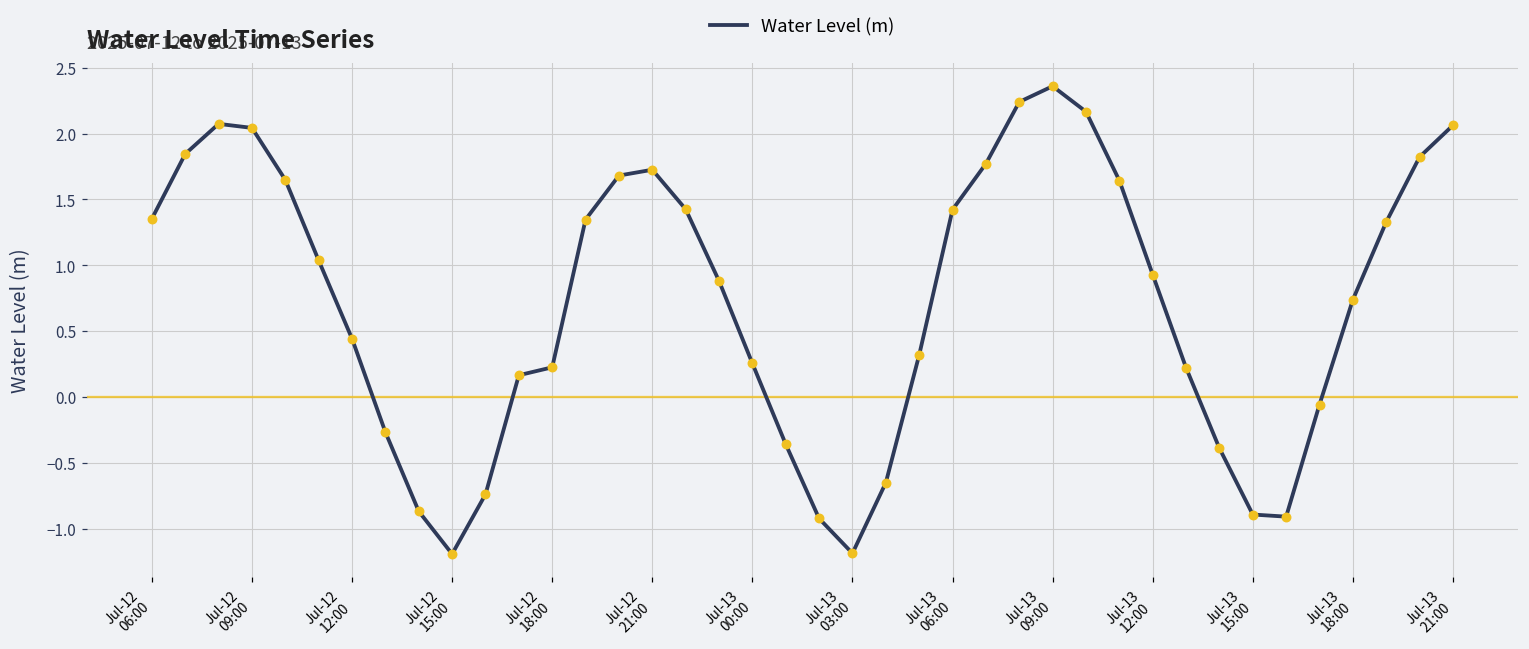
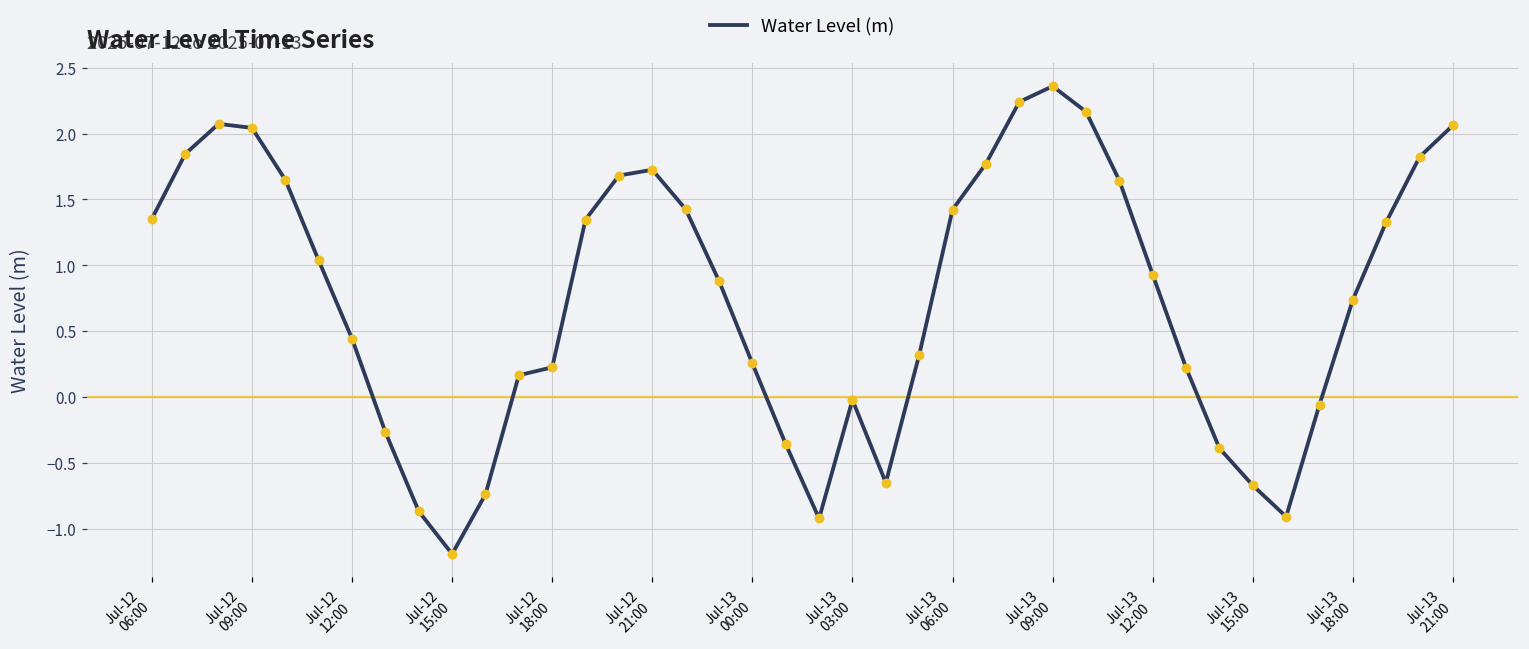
  {
    "Jul-12 06:00": 1.35,
    "Jul-12 09:00": 2.04,
    "Jul-12 12:00": 0.44,
    "Jul-12 15:00": -1.19,
    "Jul-12 18:00": 0.23,
    "Jul-12 21:00": 1.73,
    "Jul-13 00:00": 0.25,
-   "Jul-13 03:00": -1.19,
+   "Jul-13 03:00": -0.02,
    "Jul-13 06:00": 1.42,
    "Jul-13 09:00": 2.36,
    "Jul-13 12:00": 0.93,
-   "Jul-13 15:00": -0.89,
+   "Jul-13 15:00": -0.67,
    "Jul-13 18:00": 0.74,
    "Jul-13 21:00": 2.06
  }
